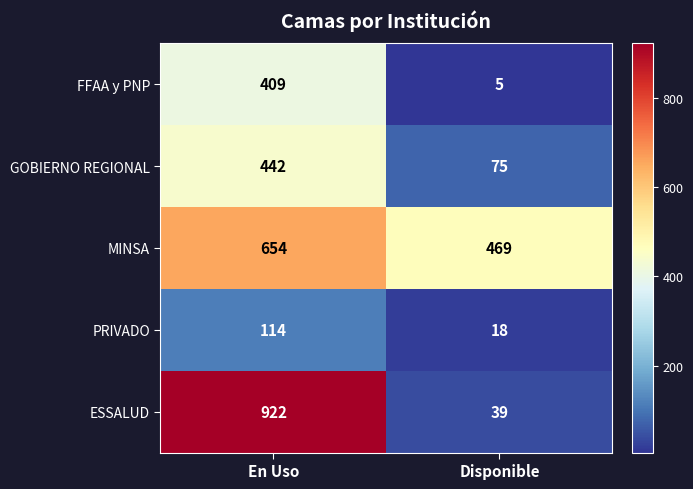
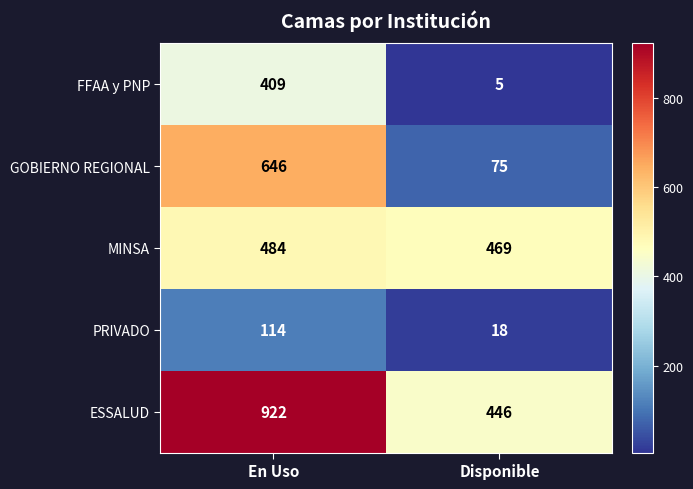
  {
    "FFAA y PNP": {
      "En Uso": 409,
      "Disponible": 5
    },
    "GOBIERNO REGIONAL": {
-     "En Uso": 442,
+     "En Uso": 646,
      "Disponible": 75
    },
    "MINSA": {
-     "En Uso": 654,
+     "En Uso": 484,
      "Disponible": 469
    },
    "PRIVADO": {
      "En Uso": 114,
      "Disponible": 18
    },
    "ESSALUD": {
      "En Uso": 922,
-     "Disponible": 39
+     "Disponible": 446
    }
  }
